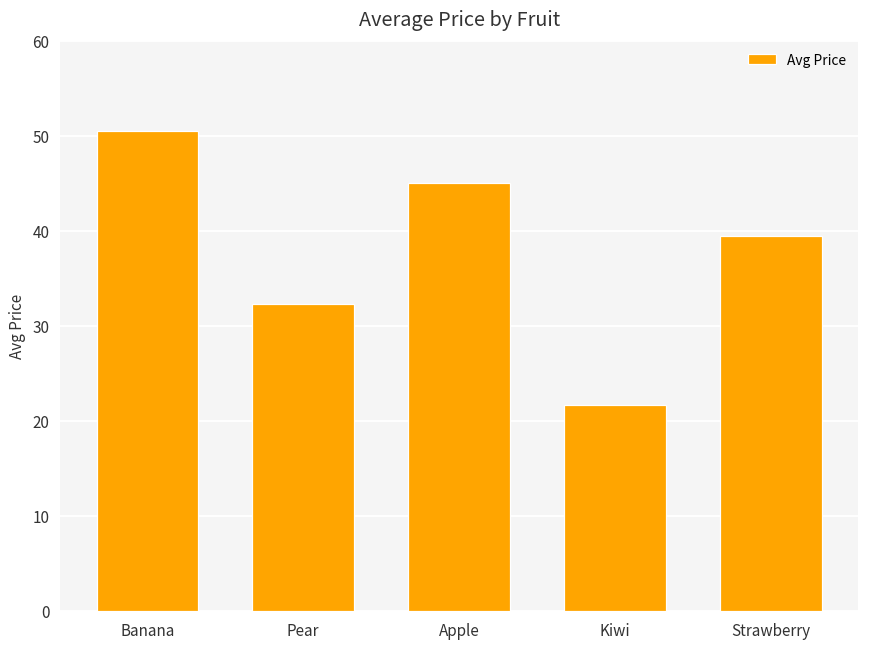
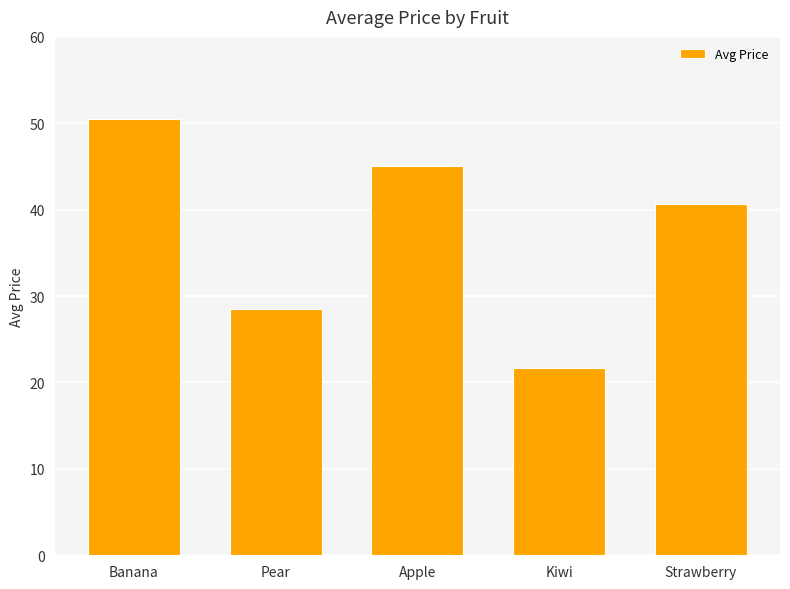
  {
    "Banana": 51,
-   "Pear": 32,
+   "Pear": 29,
    "Apple": 45,
    "Kiwi": 22,
-   "Strawberry": 40
+   "Strawberry": 41
  }
